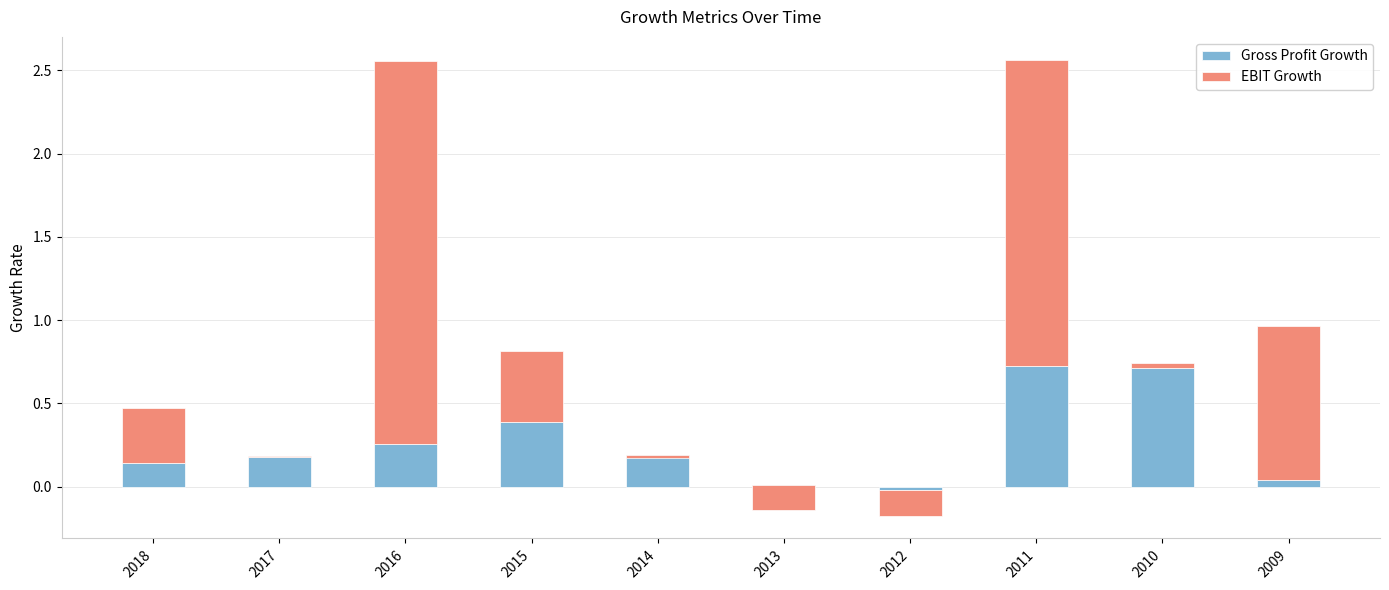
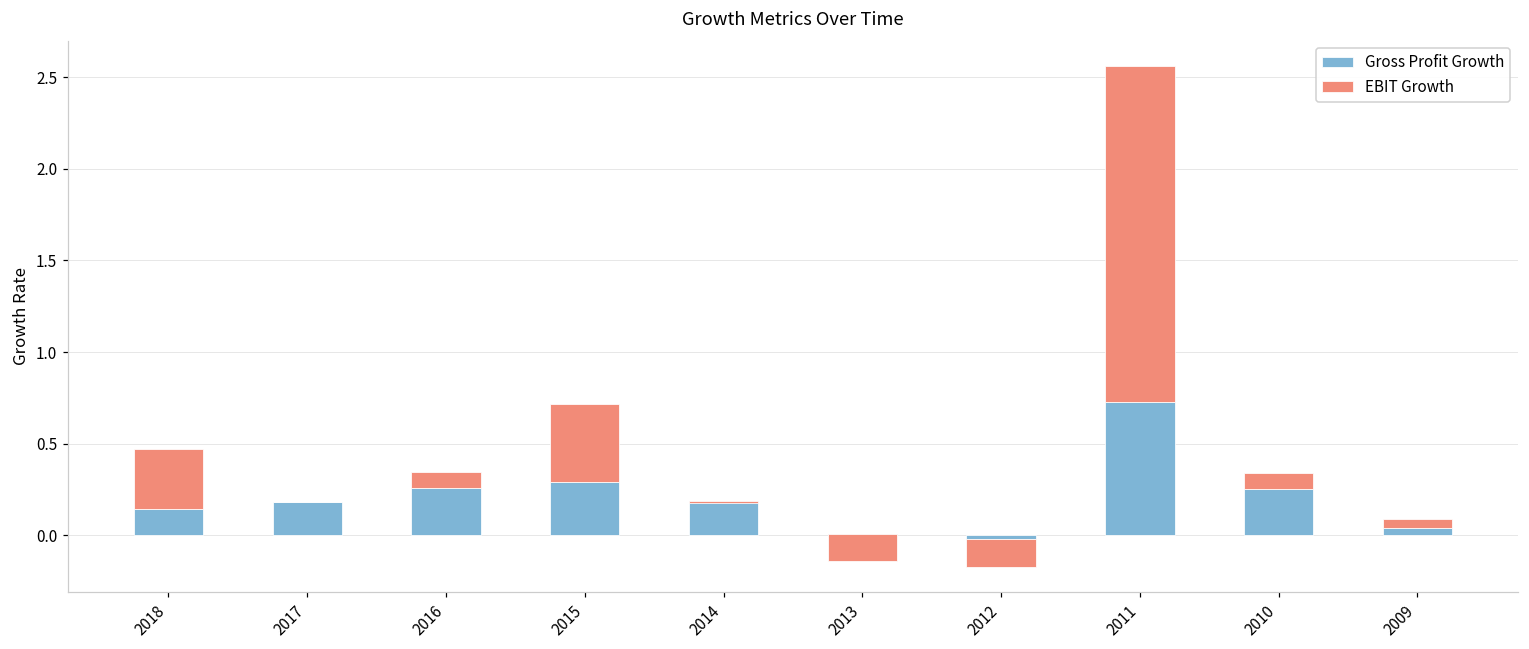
  {
    "Gross Profit Growth": {
      "2018": 0.14,
      "2017": 0.18,
      "2016": 0.26,
-     "2015": 0.39,
+     "2015": 0.29,
      "2014": 0.19,
      "2012": -0.02,
      "2011": 0.72,
-     "2010": 0.71,
+     "2010": 0.25,
      "2009": 0.04
    },
    "EBIT Growth": {
      "2018": 0.33,
-     "2016": 2.30,
+     "2016": 0.09,
      "2015": 0.43,
      "2013": -0.15,
      "2012": -0.16,
      "2011": 1.84,
-     "2010": 0.03,
-     "2009": 0.92
+     "2010": 0.09,
+     "2009": 0.05
    }
  }
